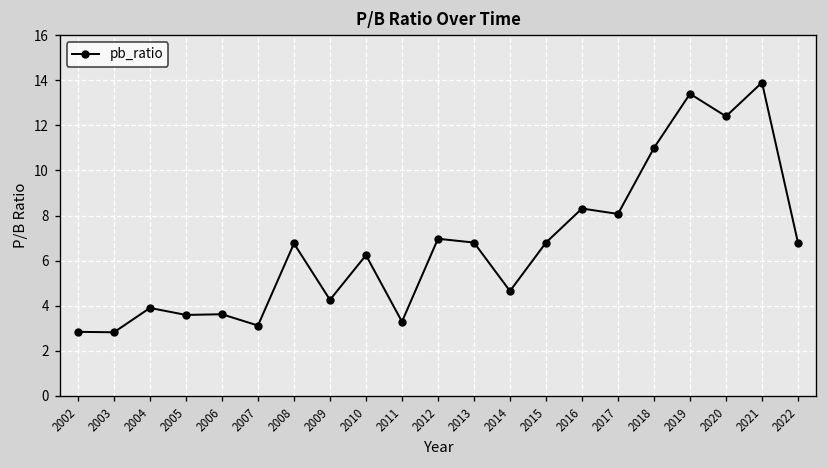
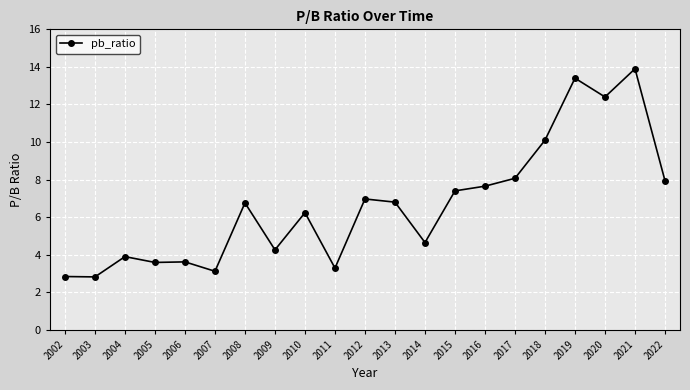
  {
    "2002": 2.8,
    "2003": 2.8,
    "2004": 3.9,
    "2005": 3.6,
    "2006": 3.6,
    "2007": 3.1,
    "2008": 6.8,
    "2009": 4.3,
    "2010": 6.2,
    "2011": 3.3,
    "2012": 7.0,
    "2013": 6.8,
    "2014": 4.7,
-   "2015": 6.8,
-   "2016": 8.3,
+   "2015": 7.4,
+   "2016": 7.7,
    "2017": 8.1,
-   "2018": 11.0,
+   "2018": 10.1,
    "2019": 13.4,
    "2020": 12.4,
    "2021": 13.9,
-   "2022": 6.8
+   "2022": 7.9
  }
